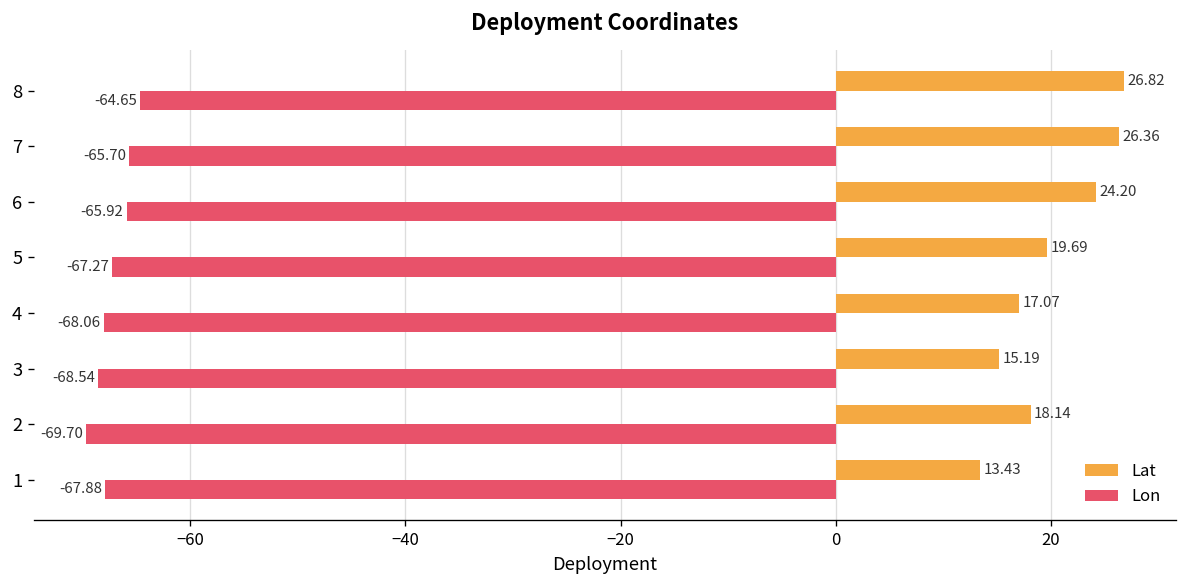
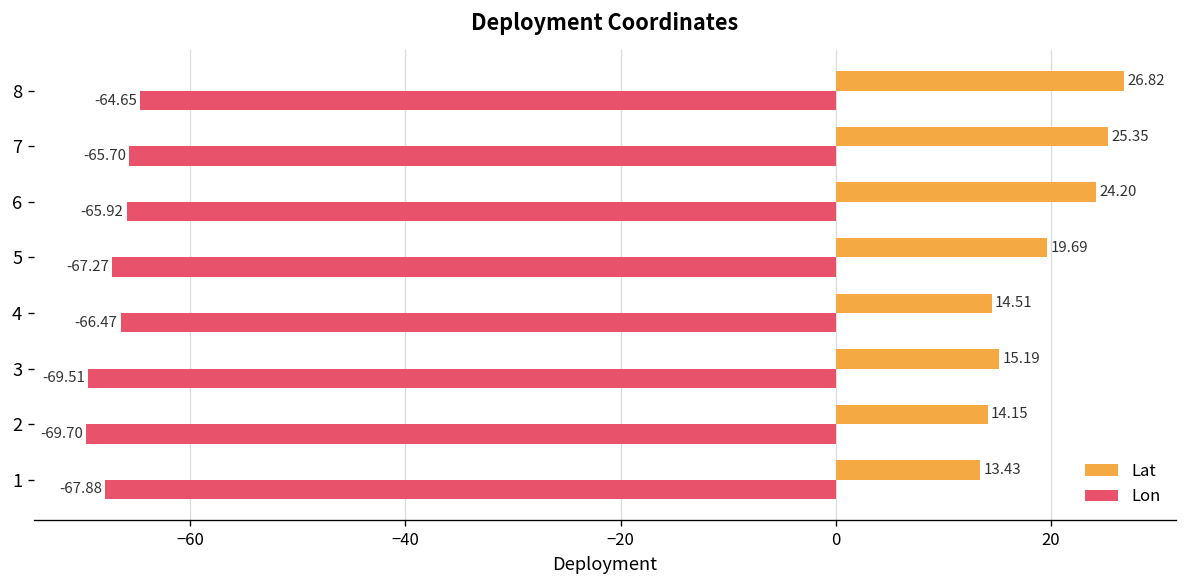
  {
    "Lat": {
      "8": 26.82,
-     "7": 26.36,
+     "7": 25.35,
      "6": 24.20,
      "5": 19.69,
-     "4": 17.07,
+     "4": 14.51,
      "3": 15.19,
-     "2": 18.14,
+     "2": 14.15,
      "1": 13.43
    },
    "Lon": {
      "8": -64.65,
      "7": -65.70,
      "6": -65.92,
      "5": -67.27,
-     "4": -68.06,
-     "3": -68.54,
+     "4": -66.47,
+     "3": -69.51,
      "2": -69.70,
      "1": -67.88
    }
  }
